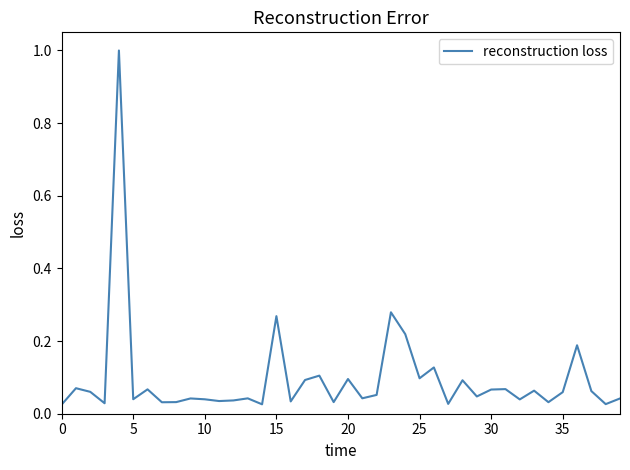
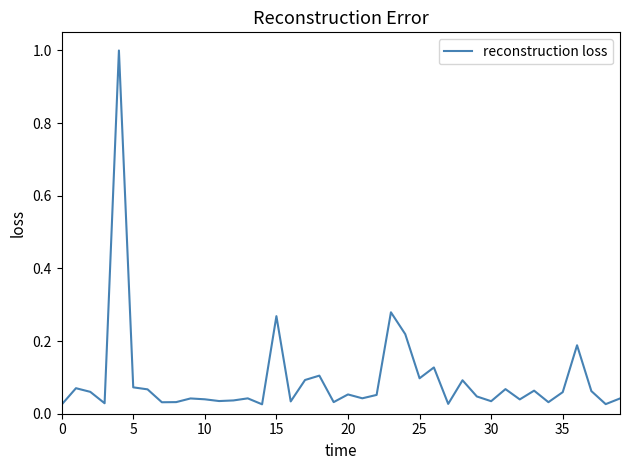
  {
    "0": 0.03,
-   "5": 0.04,
+   "5": 0.07,
    "10": 0.04,
    "15": 0.27,
-   "20": 0.10,
+   "20": 0.05,
    "25": 0.10,
-   "30": 0.07,
+   "30": 0.03,
    "35": 0.06
  }
